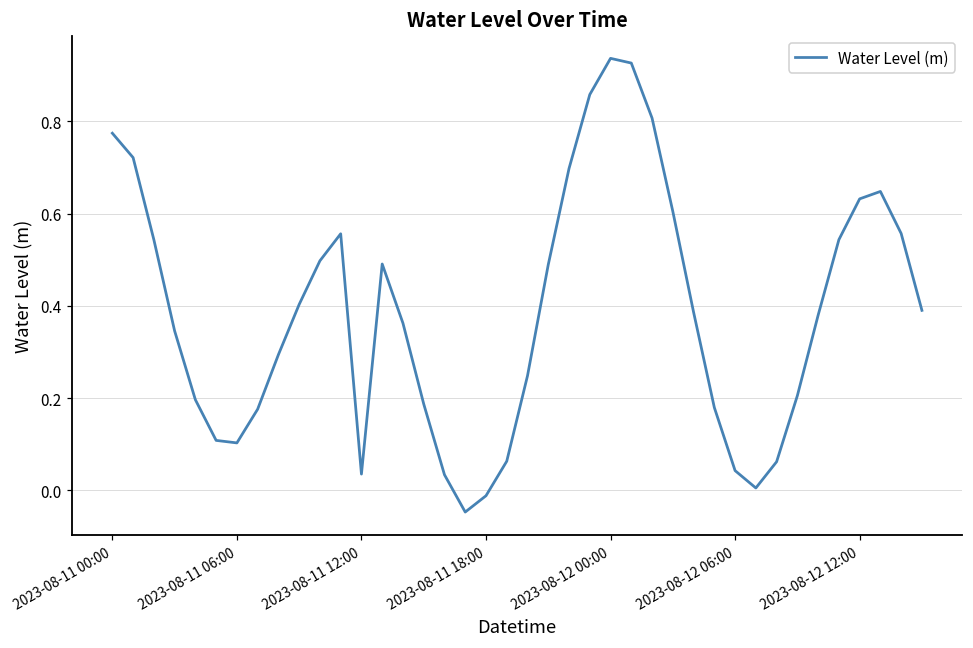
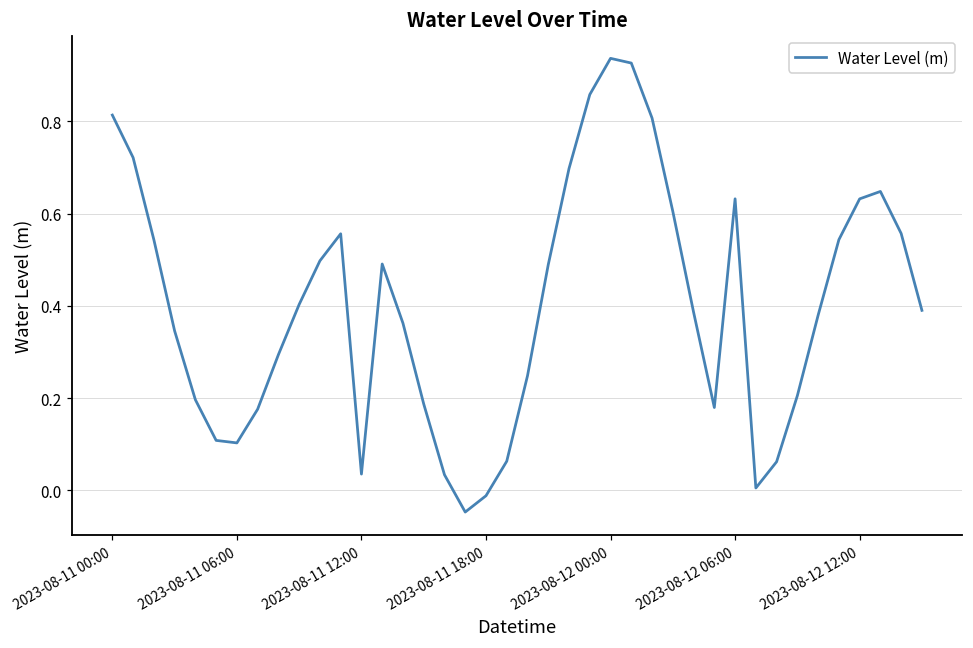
  {
-   "2023-08-11 00:00": 0.77,
+   "2023-08-11 00:00": 0.81,
    "2023-08-11 06:00": 0.10,
    "2023-08-11 12:00": 0.04,
    "2023-08-11 18:00": -0.01,
    "2023-08-12 00:00": 0.94,
-   "2023-08-12 06:00": 0.04,
+   "2023-08-12 06:00": 0.63,
    "2023-08-12 12:00": 0.63
  }
